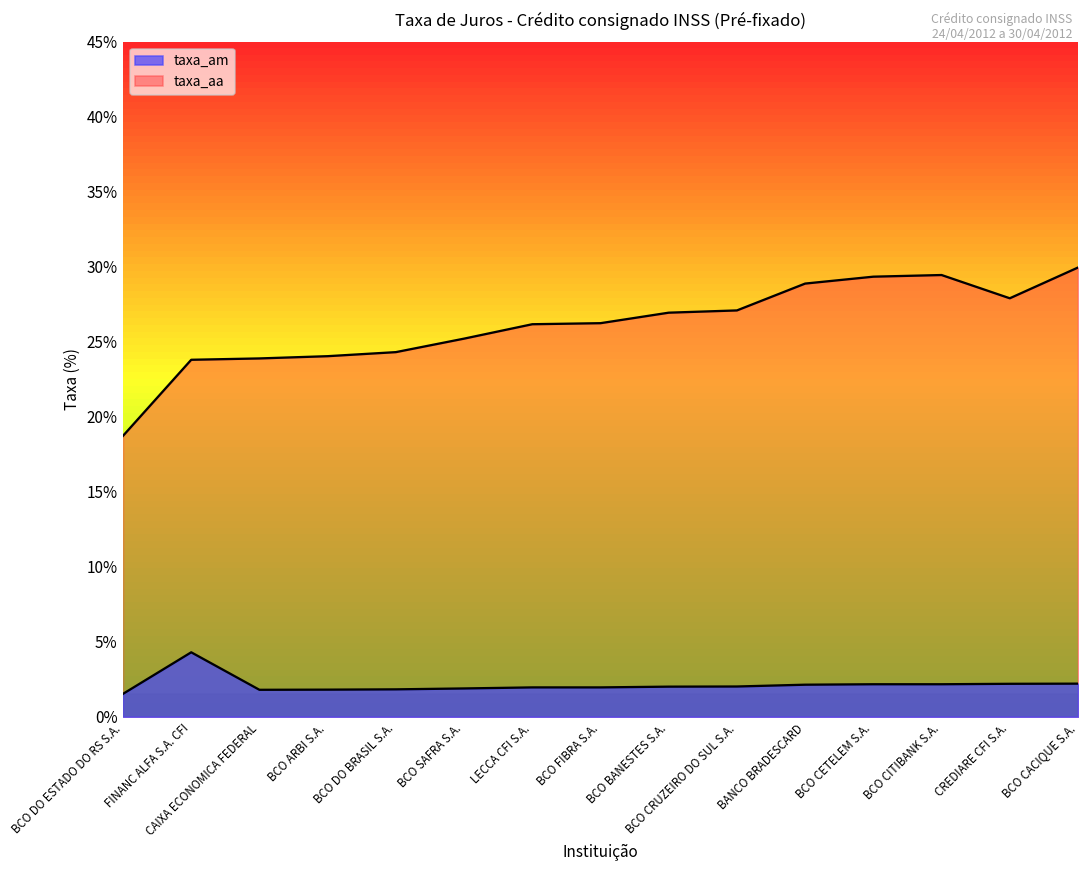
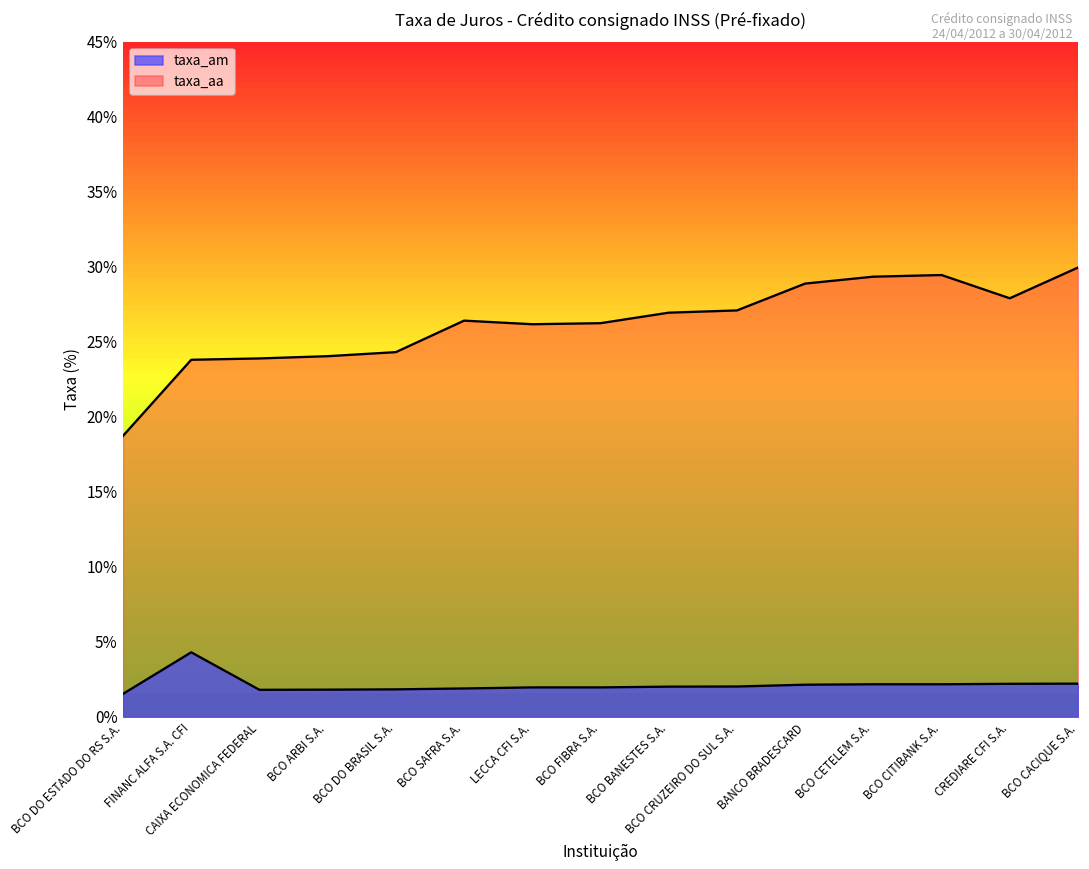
  {
    "taxa_am": {
      "BCO DO ESTADO DO RS S.A.": "1.5%",
      "FINANC ALFA S.A. CFI": "4.3%",
      "CAIXA ECONOMICA FEDERAL": "1.8%",
      "BCO ARBI S.A.": "1.8%",
      "BCO DO BRASIL S.A.": "1.8%",
      "BCO SAFRA S.A.": "1.9%",
      "LECCA CFI S.A.": "2.0%",
      "BCO FIBRA S.A.": "2.0%",
      "BCO BANESTES S.A.": "2.0%",
      "BCO CRUZEIRO DO SUL S.A.": "2.0%",
      "BANCO BRADESCARD": "2.1%",
      "BCO CETELEM S.A.": "2.2%",
      "BCO CITIBANK S.A.": "2.2%",
      "CREDIARE CFI S.A.": "2.2%",
      "BCO CACIQUE S.A.": "2.2%"
    },
    "taxa_aa": {
      "BCO DO ESTADO DO RS S.A.": "18.7%",
      "FINANC ALFA S.A. CFI": "23.8%",
      "CAIXA ECONOMICA FEDERAL": "23.9%",
      "BCO ARBI S.A.": "24.0%",
      "BCO DO BRASIL S.A.": "24.3%",
-     "BCO SAFRA S.A.": "25.2%",
+     "BCO SAFRA S.A.": "26.4%",
      "LECCA CFI S.A.": "26.2%",
      "BCO FIBRA S.A.": "26.2%",
      "BCO BANESTES S.A.": "26.9%",
      "BCO CRUZEIRO DO SUL S.A.": "27.1%",
      "BANCO BRADESCARD": "28.9%",
      "BCO CETELEM S.A.": "29.3%",
      "BCO CITIBANK S.A.": "29.5%",
      "CREDIARE CFI S.A.": "27.9%",
      "BCO CACIQUE S.A.": "30.0%"
    }
  }
